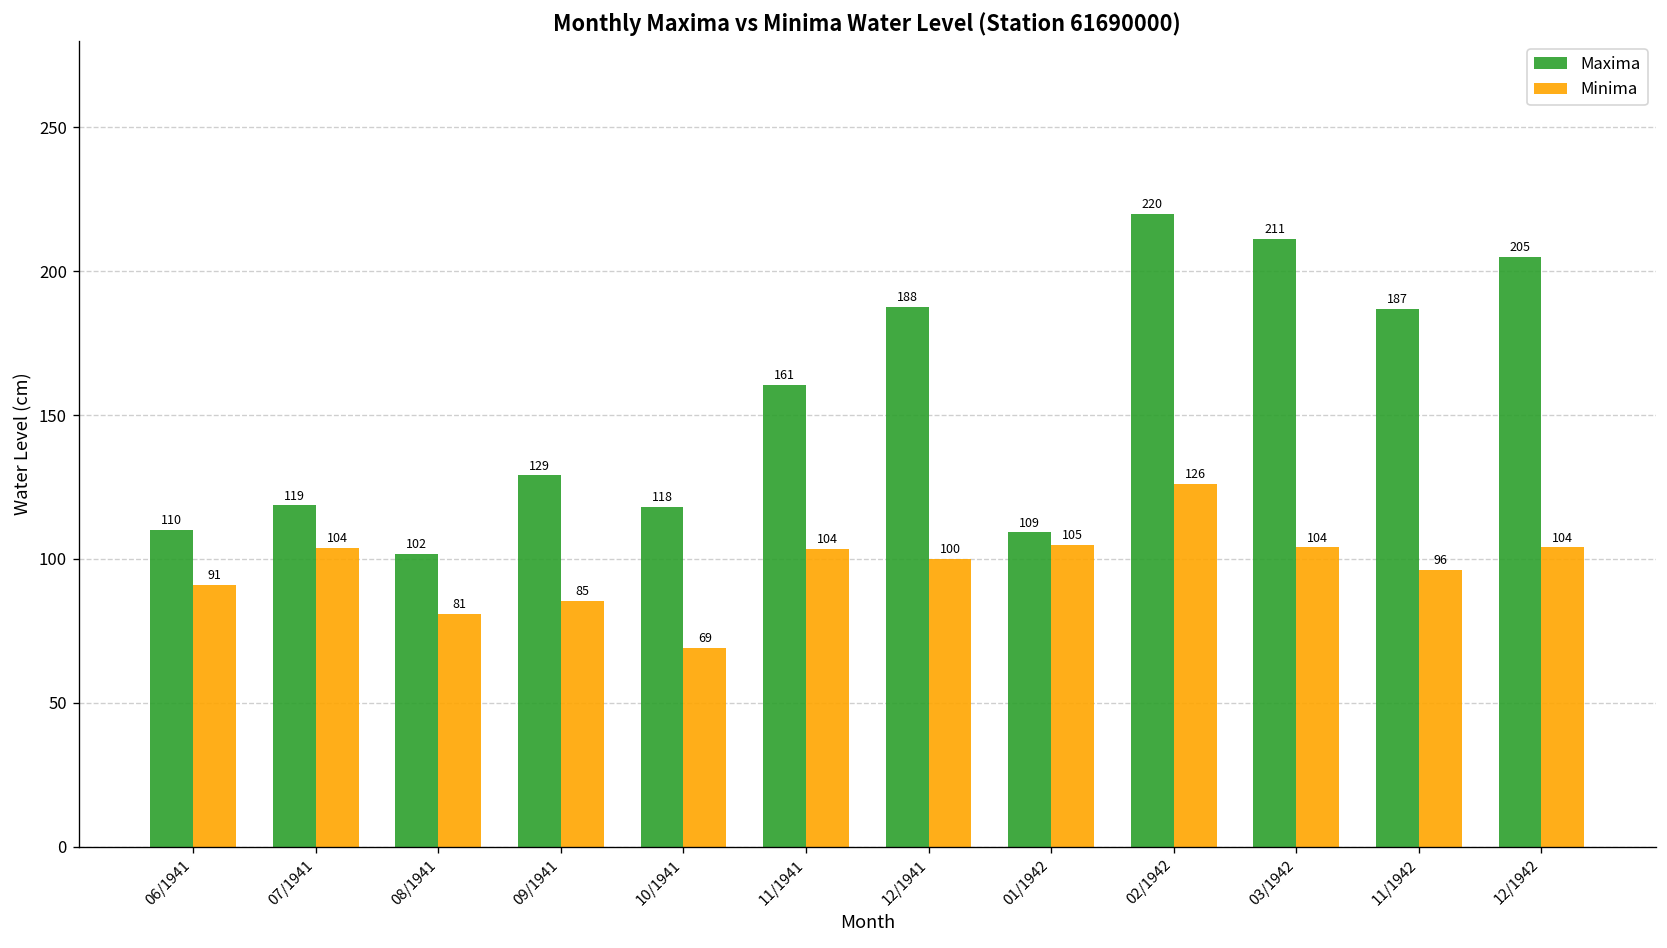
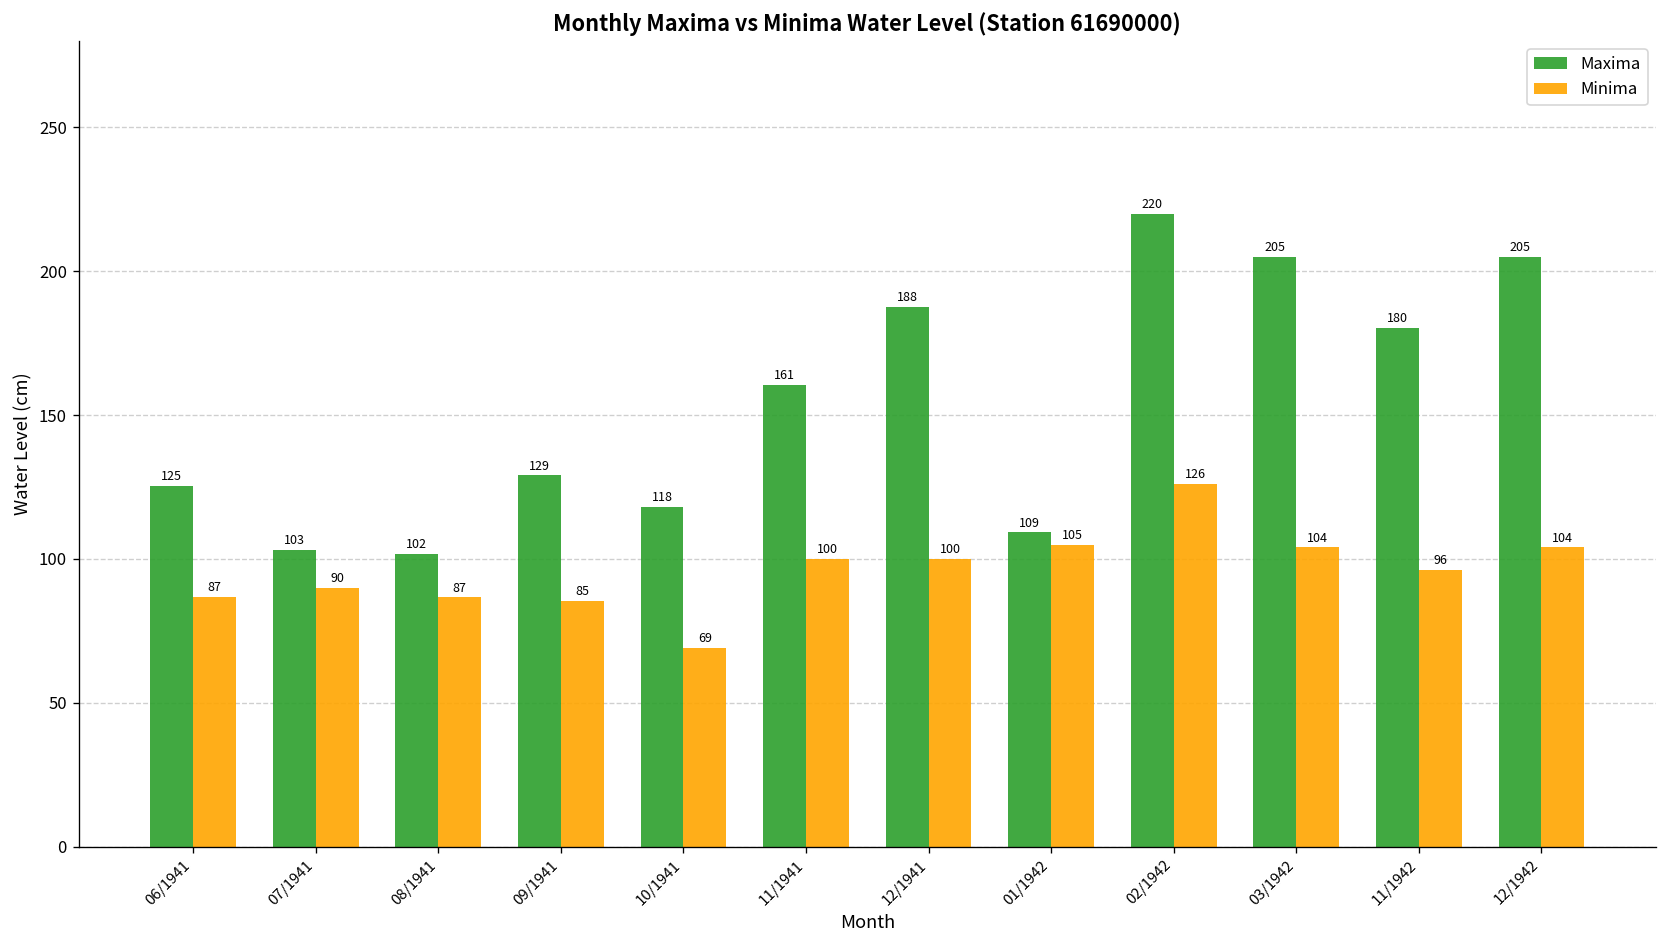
  {
    "Maxima": {
-     "06/1941": 110,
-     "07/1941": 119,
+     "06/1941": 125,
+     "07/1941": 103,
      "08/1941": 102,
      "09/1941": 129,
      "10/1941": 118,
      "11/1941": 161,
      "12/1941": 188,
      "01/1942": 109,
      "02/1942": 220,
-     "03/1942": 211,
-     "11/1942": 187,
+     "03/1942": 205,
+     "11/1942": 180,
      "12/1942": 205
    },
    "Minima": {
-     "06/1941": 91,
-     "07/1941": 104,
-     "08/1941": 81,
+     "06/1941": 87,
+     "07/1941": 90,
+     "08/1941": 87,
      "09/1941": 85,
      "10/1941": 69,
-     "11/1941": 104,
+     "11/1941": 100,
      "12/1941": 100,
      "01/1942": 105,
      "02/1942": 126,
      "03/1942": 104,
      "11/1942": 96,
      "12/1942": 104
    }
  }
